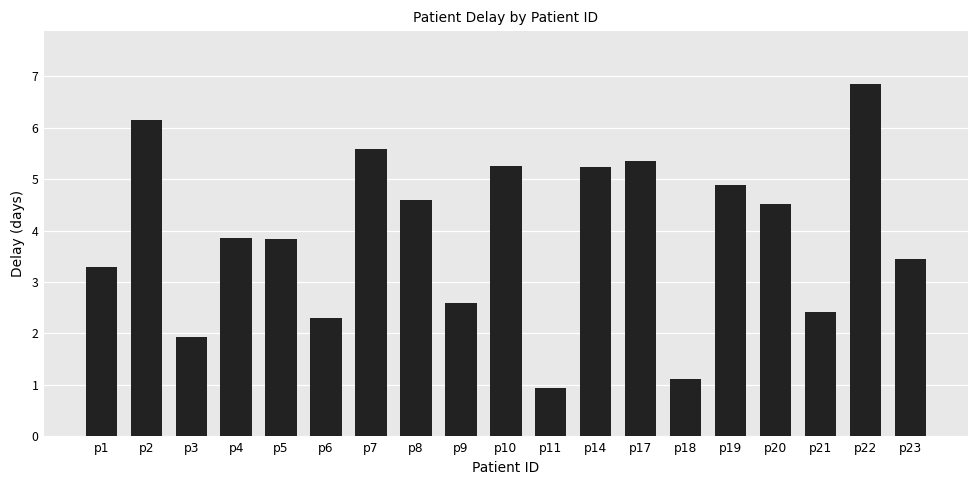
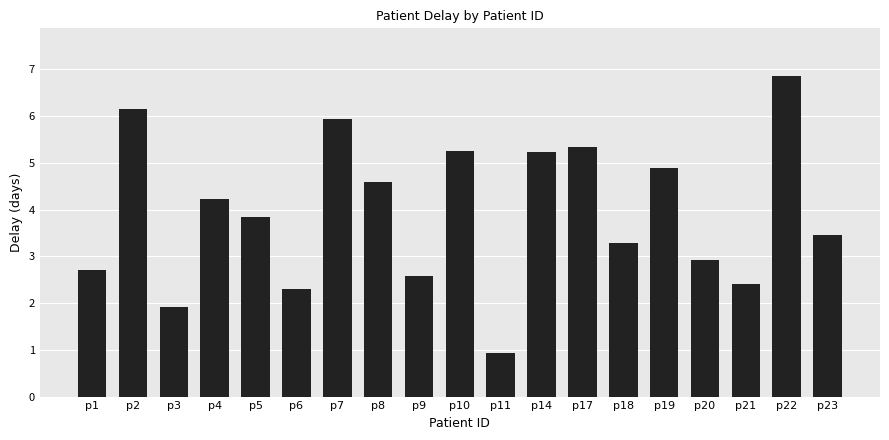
  {
-   "p1": 3.3,
+   "p1": 2.7,
    "p2": 6.2,
    "p3": 1.9,
-   "p4": 3.9,
+   "p4": 4.2,
    "p5": 3.8,
    "p6": 2.3,
-   "p7": 5.6,
+   "p7": 5.9,
    "p8": 4.6,
    "p9": 2.6,
    "p10": 5.3,
    "p11": 0.9,
    "p14": 5.2,
    "p17": 5.3,
-   "p18": 1.1,
+   "p18": 3.3,
    "p19": 4.9,
-   "p20": 4.5,
+   "p20": 2.9,
    "p21": 2.4,
    "p22": 6.9,
    "p23": 3.5
  }
